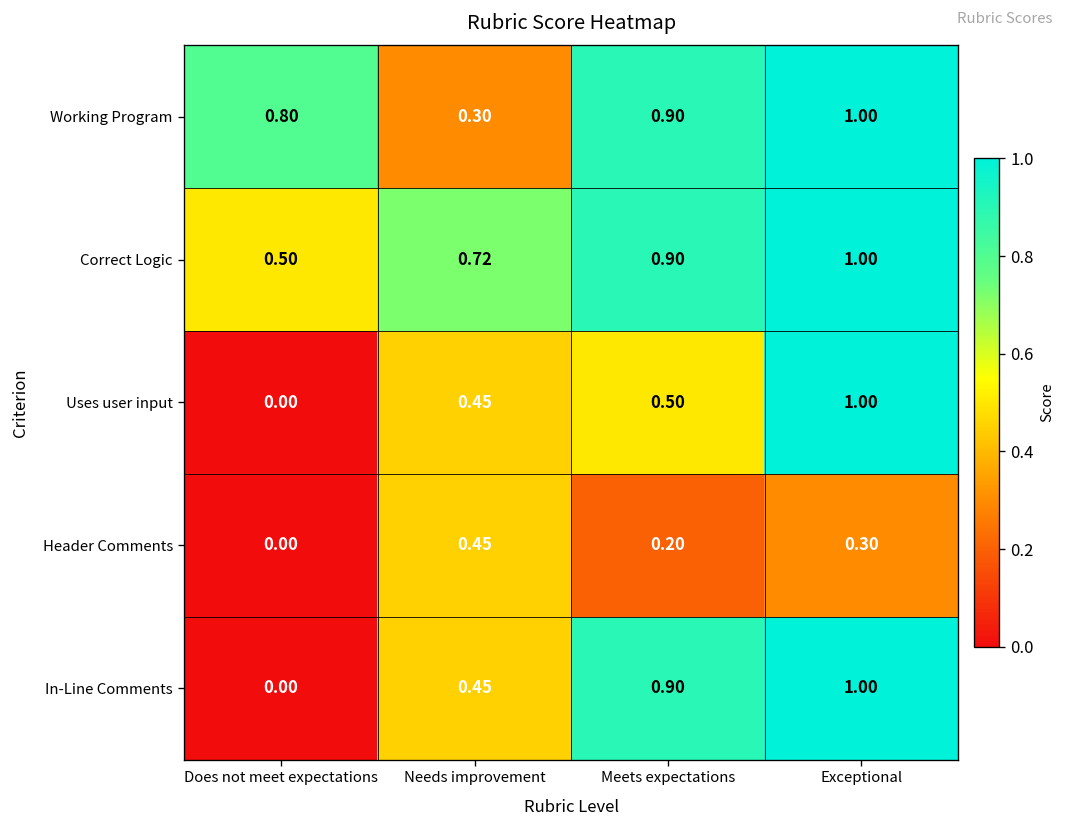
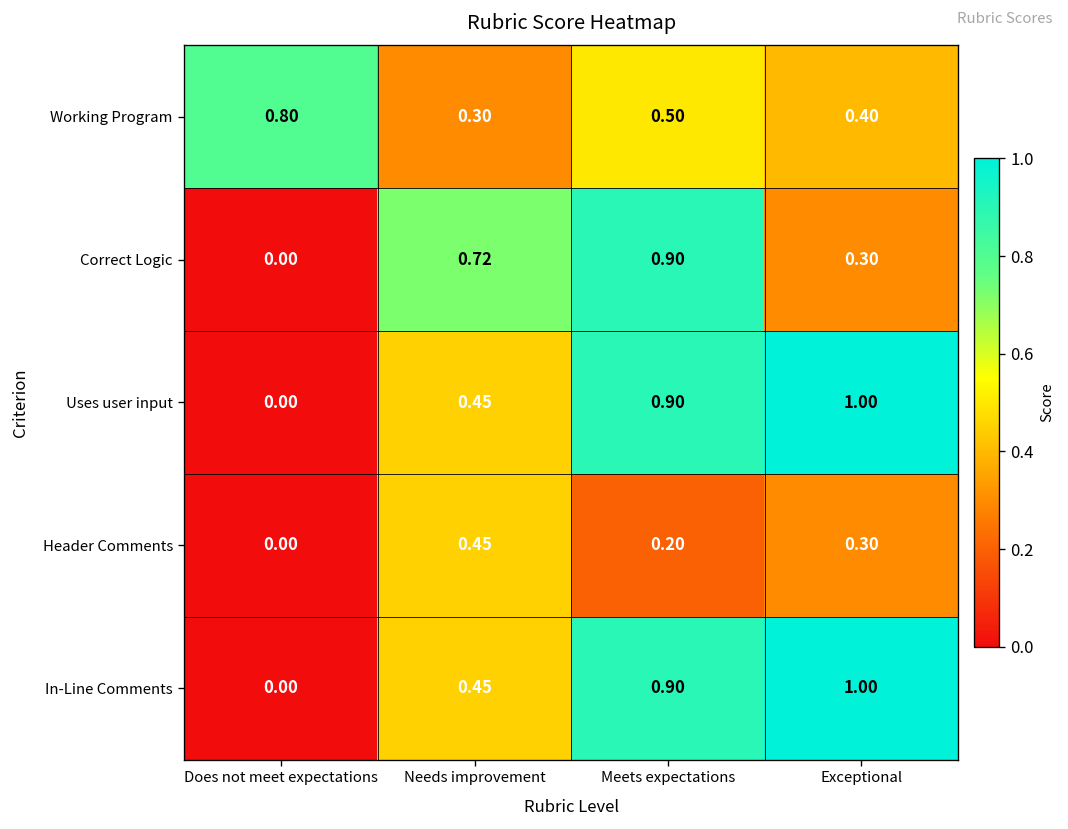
  {
    "Working Program": {
      "Does not meet expectations": 0.80,
      "Needs improvement": 0.30,
-     "Meets expectations": 0.90,
-     "Exceptional": 1.00
+     "Meets expectations": 0.50,
+     "Exceptional": 0.40
    },
    "Correct Logic": {
-     "Does not meet expectations": 0.50,
+     "Does not meet expectations": 0.00,
      "Needs improvement": 0.72,
      "Meets expectations": 0.90,
-     "Exceptional": 1.00
+     "Exceptional": 0.30
    },
    "Uses user input": {
      "Does not meet expectations": 0.00,
      "Needs improvement": 0.45,
-     "Meets expectations": 0.50,
+     "Meets expectations": 0.90,
      "Exceptional": 1.00
    },
    "Header Comments": {
      "Does not meet expectations": 0.00,
      "Needs improvement": 0.45,
      "Meets expectations": 0.20,
      "Exceptional": 0.30
    },
    "In-Line Comments": {
      "Does not meet expectations": 0.00,
      "Needs improvement": 0.45,
      "Meets expectations": 0.90,
      "Exceptional": 1.00
    }
  }
